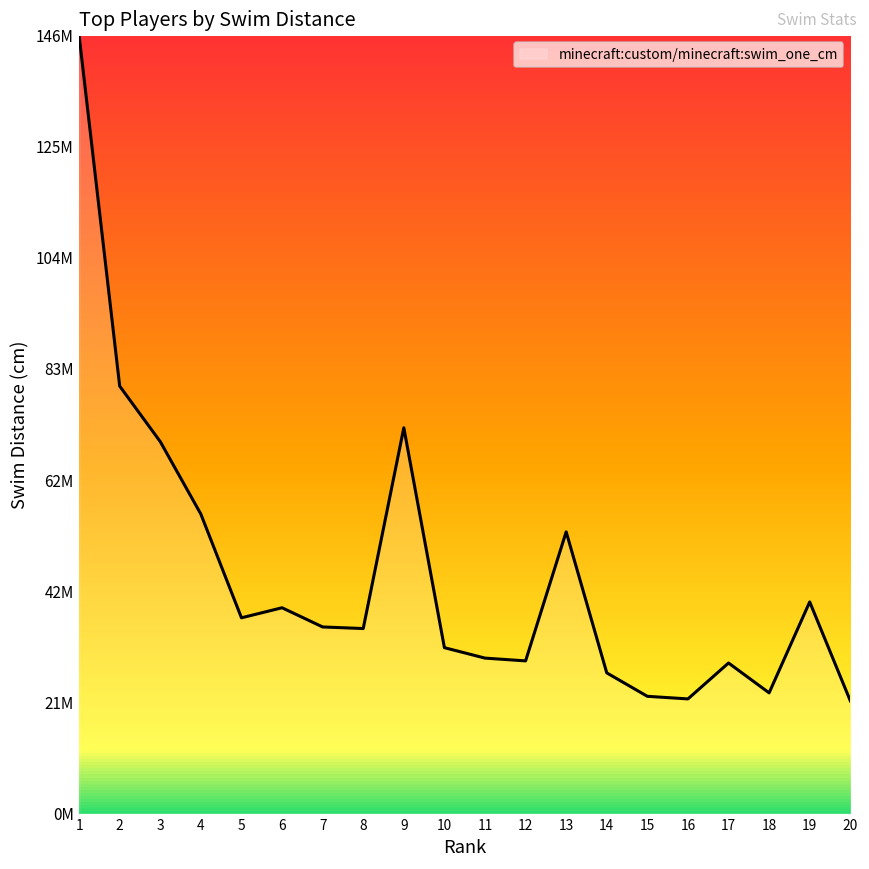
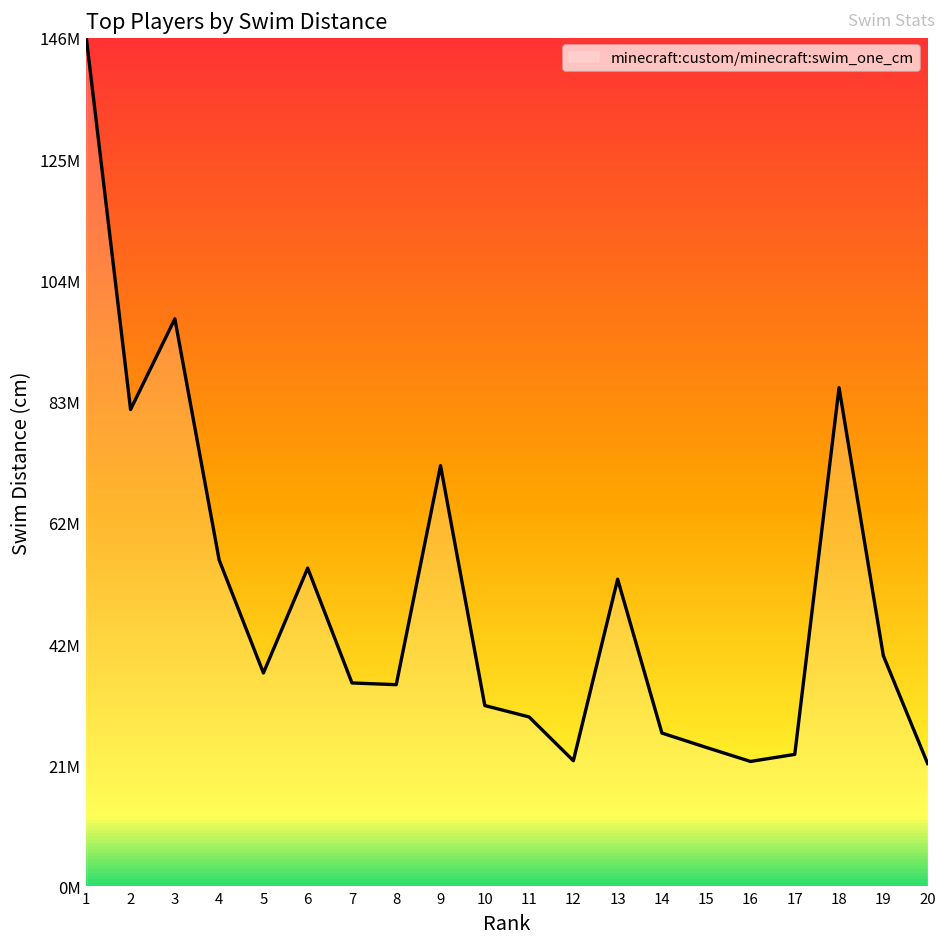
  {
    "1": 146000000,
-   "2": 80000000,
-   "3": 70000000,
+   "2": 82000000,
+   "3": 97000000,
    "4": 56000000,
    "5": 37000000,
-   "6": 39000000,
+   "6": 55000000,
    "7": 35000000,
    "8": 35000000,
    "9": 72000000,
    "10": 31000000,
    "11": 29000000,
-   "12": 29000000,
+   "12": 22000000,
    "13": 53000000,
    "14": 26000000,
-   "15": 22000000,
+   "15": 24000000,
    "16": 21000000,
-   "17": 28000000,
-   "18": 23000000,
+   "17": 23000000,
+   "18": 86000000,
    "19": 40000000,
    "20": 21000000
  }
